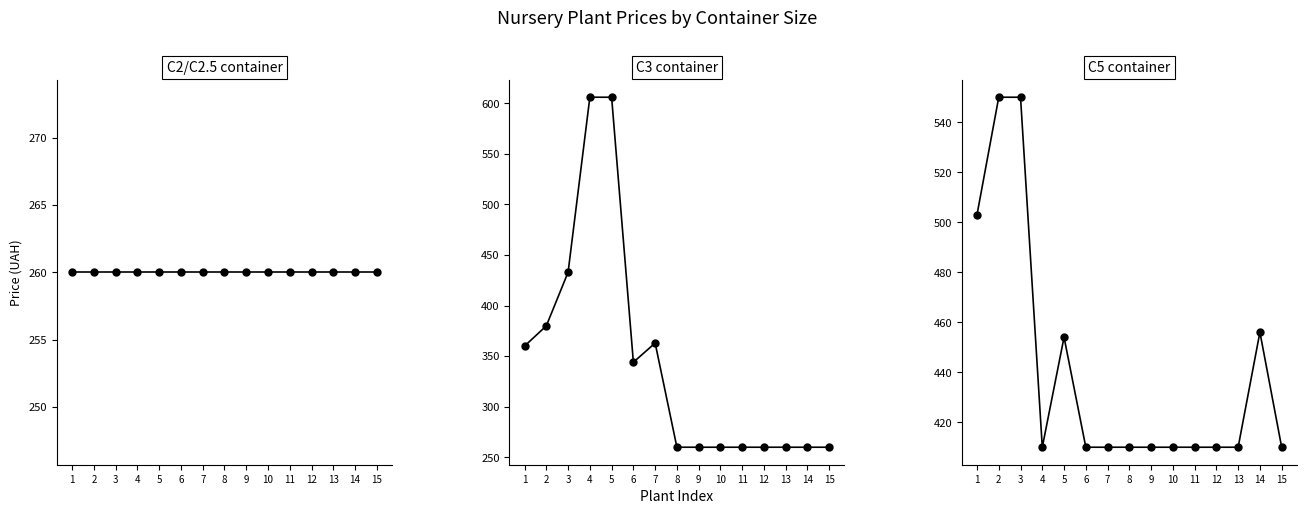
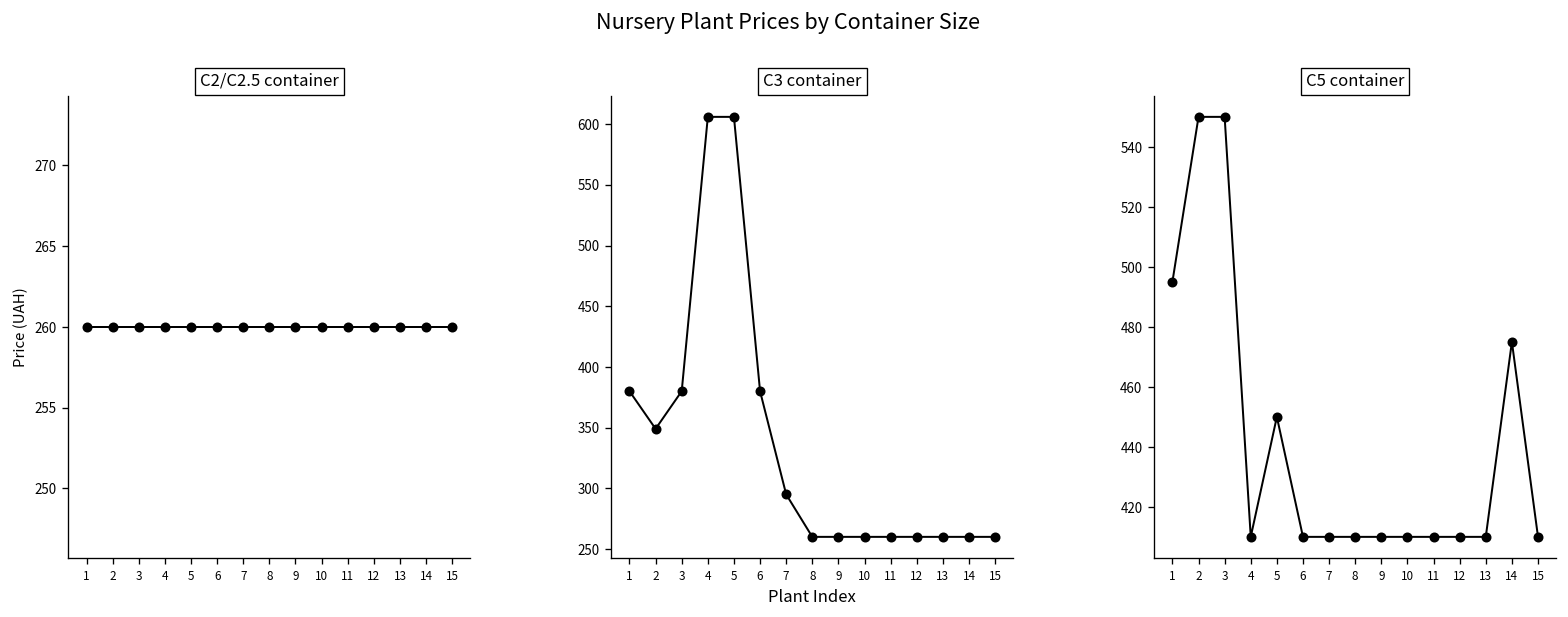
  {
    "C2/C2.5 container": {
      "1": 260.0,
      "2": 260.0,
      "3": 260.0,
      "4": 260.0,
      "5": 260.0,
      "6": 260.0,
      "7": 260.0,
      "8": 260.0,
      "9": 260.0,
      "10": 260.0,
      "11": 260.0,
      "12": 260.0,
      "13": 260.0,
      "14": 260.0,
      "15": 260.0
    },
    "C3 container": {
-     "1": 360,
-     "2": 380,
-     "3": 433,
+     "1": 380,
+     "2": 349,
+     "3": 380,
      "4": 606,
      "5": 606,
-     "6": 344,
-     "7": 363,
+     "6": 380,
+     "7": 295,
      "8": 260,
      "9": 260,
      "10": 260,
      "11": 260,
      "12": 260,
      "13": 260,
      "14": 260,
      "15": 260
    },
    "C5 container": {
-     "1": 503,
+     "1": 495,
      "2": 550,
      "3": 550,
      "4": 410,
-     "5": 454,
+     "5": 450,
      "6": 410,
      "7": 410,
      "8": 410,
      "9": 410,
      "10": 410,
      "11": 410,
      "12": 410,
      "13": 410,
-     "14": 456,
+     "14": 475,
      "15": 410
    }
  }
